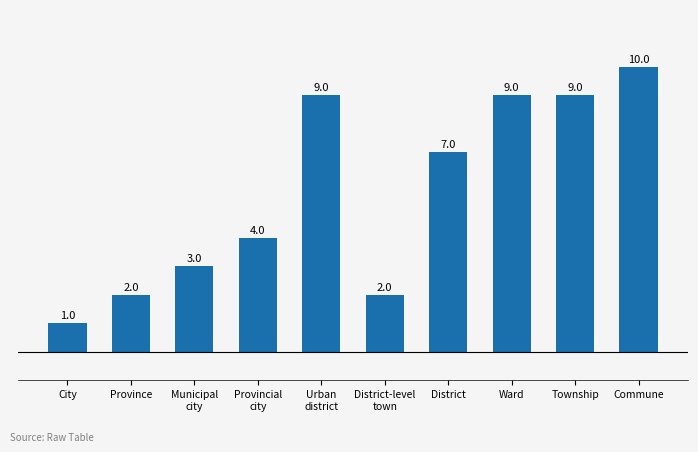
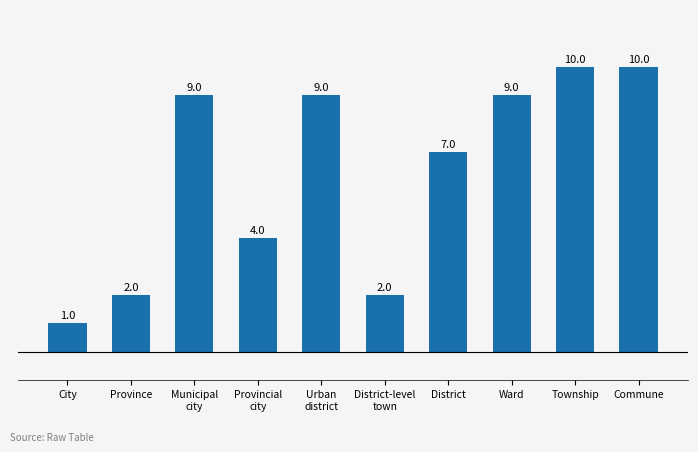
  {
    "City": 1.0,
    "Province": 2.0,
-   "Municipal city": 3.0,
+   "Municipal city": 9.0,
    "Provincial city": 4.0,
    "Urban district": 9.0,
    "District-level town": 2.0,
    "District": 7.0,
    "Ward": 9.0,
-   "Township": 9.0,
+   "Township": 10.0,
    "Commune": 10.0
  }
